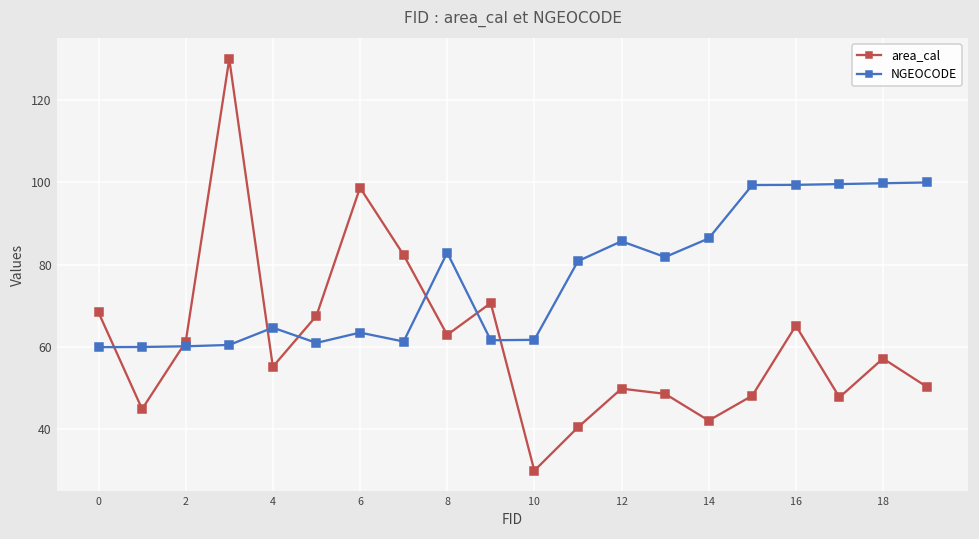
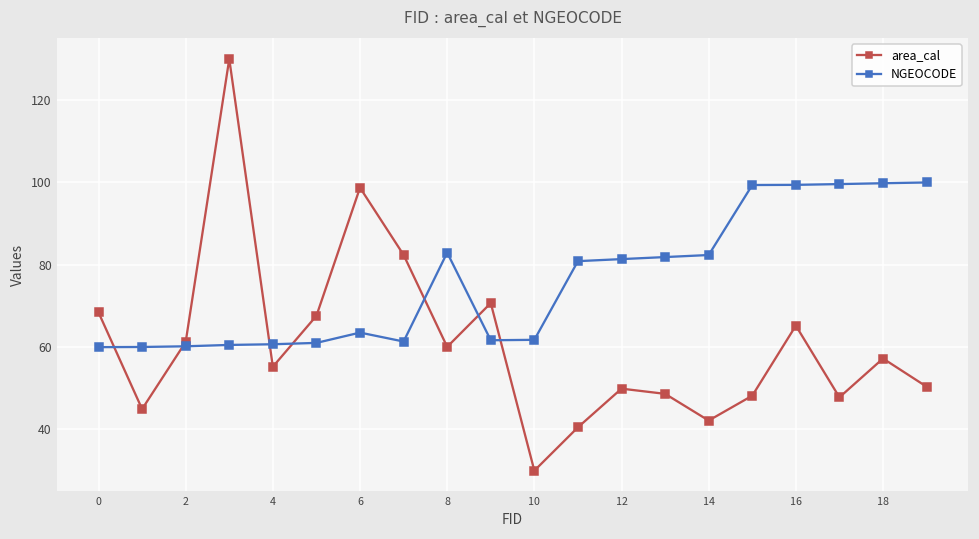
  {
    "area_cal": {
      "0": 68,
      "2": 61,
      "4": 55,
      "6": 99,
-     "8": 63,
+     "8": 60,
      "10": 30,
      "12": 50,
      "14": 42,
      "16": 65,
      "18": 57
    },
    "NGEOCODE": {
      "0": 60,
      "2": 60,
-     "4": 65,
+     "4": 61,
      "6": 64,
      "8": 83,
      "10": 62,
-     "12": 86,
-     "14": 86,
+     "12": 81,
+     "14": 82,
      "16": 99,
      "18": 100
    }
  }
